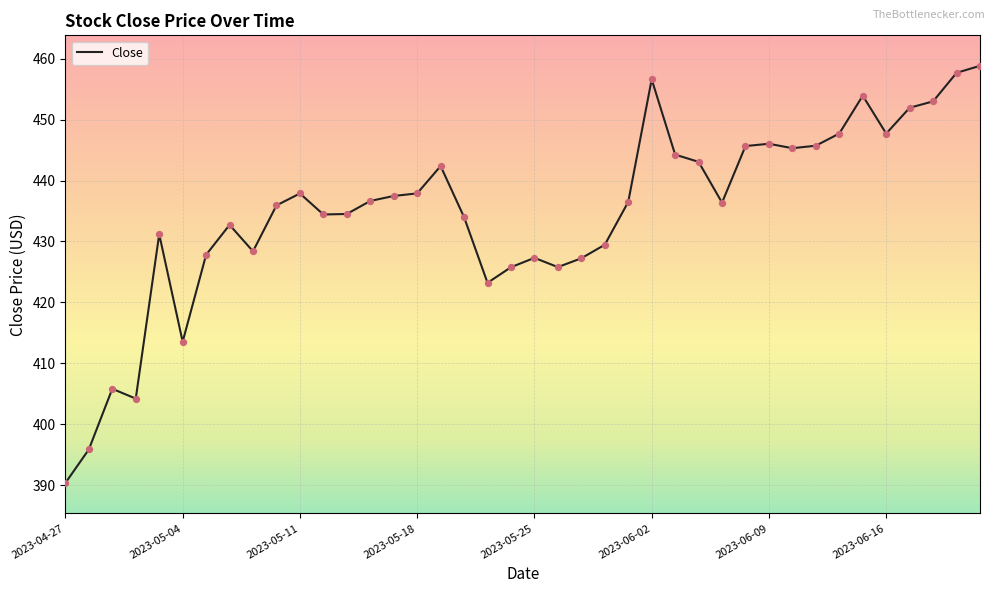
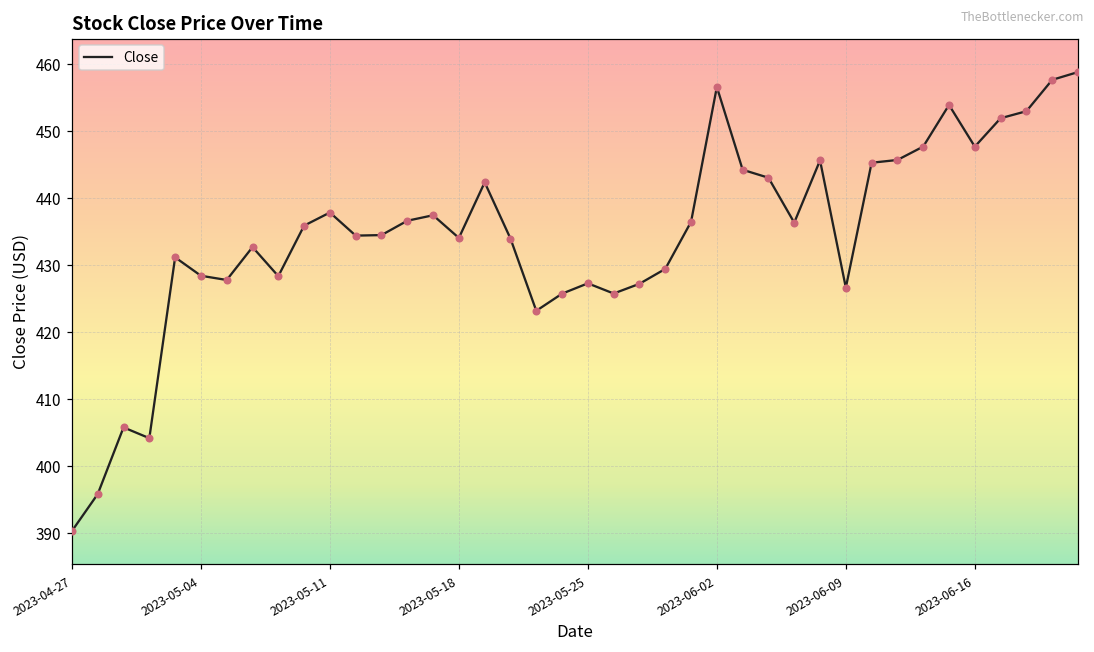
  {
    "2023-04-27": 390,
-   "2023-05-04": 414,
+   "2023-05-04": 428,
    "2023-05-11": 438,
-   "2023-05-18": 438,
+   "2023-05-18": 434,
    "2023-05-25": 427,
    "2023-06-02": 457,
-   "2023-06-09": 446,
+   "2023-06-09": 427,
    "2023-06-16": 448
  }
